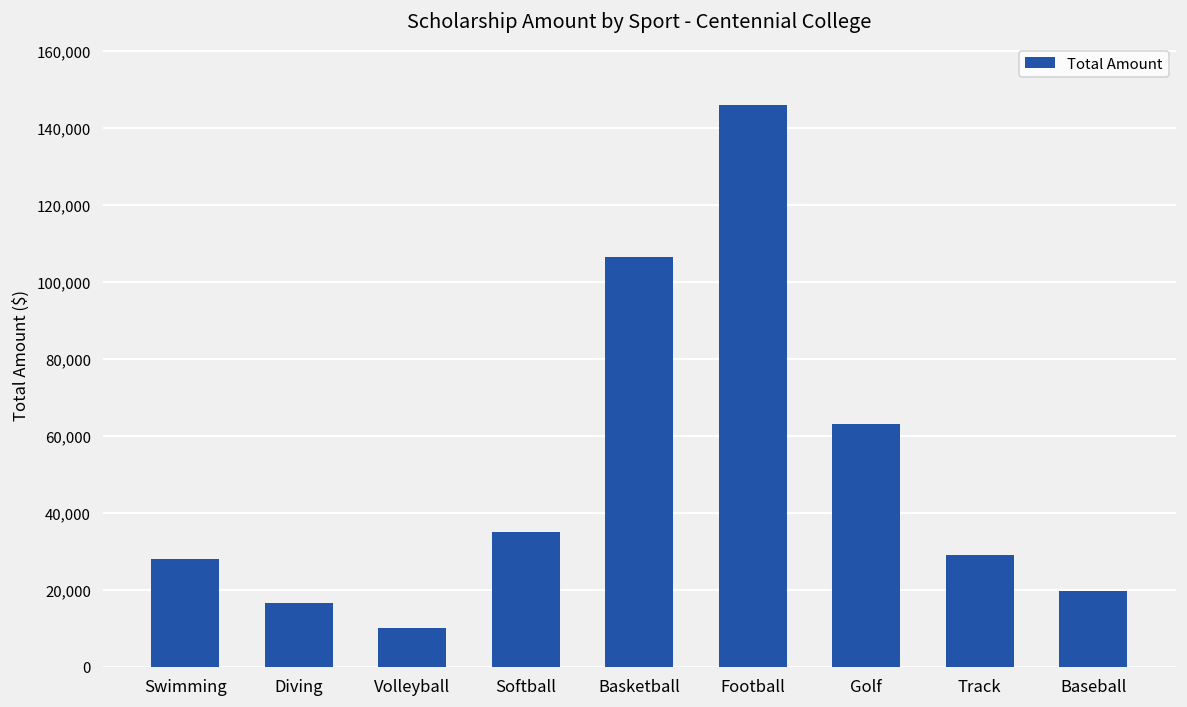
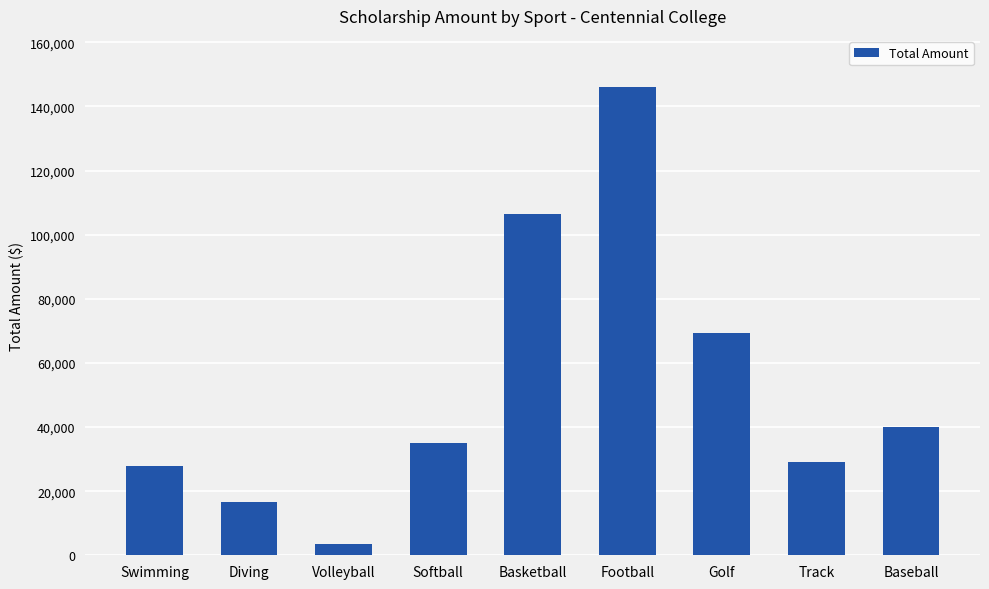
  {
    "Swimming": "28,000",
    "Diving": "17,000",
-   "Volleyball": "10,000",
+   "Volleyball": "4,000",
    "Softball": "35,000",
    "Basketball": "106,000",
    "Football": "146,000",
-   "Golf": "63,000",
+   "Golf": "69,000",
    "Track": "29,000",
-   "Baseball": "20,000"
+   "Baseball": "40,000"
  }
